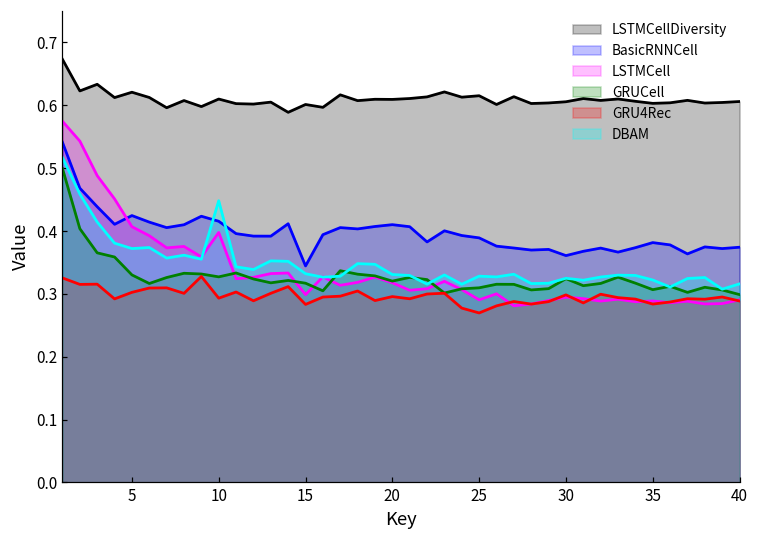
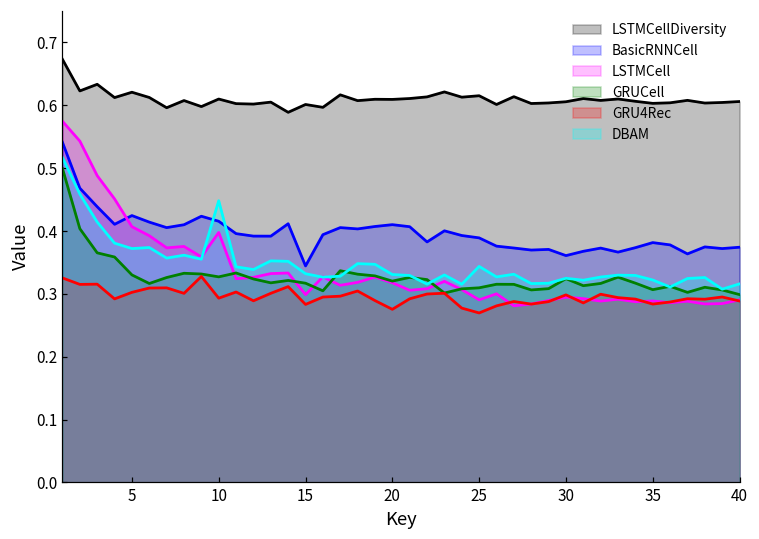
  {
    "BasicRNNCell": {
      "5": 0.42,
      "10": 0.42,
      "15": 0.34,
      "20": 0.41,
      "25": 0.39,
      "30": 0.36,
      "35": 0.38,
      "40": 0.37
    },
    "LSTMCell": {
      "5": 0.41,
      "10": 0.40,
      "15": 0.30,
      "25": 0.29,
      "35": 0.29
    },
    "GRU4Rec": {
      "5": 0.30,
      "10": 0.29,
      "15": 0.28,
-     "20": 0.30,
+     "20": 0.28,
      "25": 0.27,
      "35": 0.28
    },
    "DBAM": {
      "5": 0.37,
      "10": 0.45,
      "15": 0.33,
      "20": 0.33,
-     "25": 0.33,
+     "25": 0.34,
      "35": 0.32,
      "40": 0.32
    }
  }
